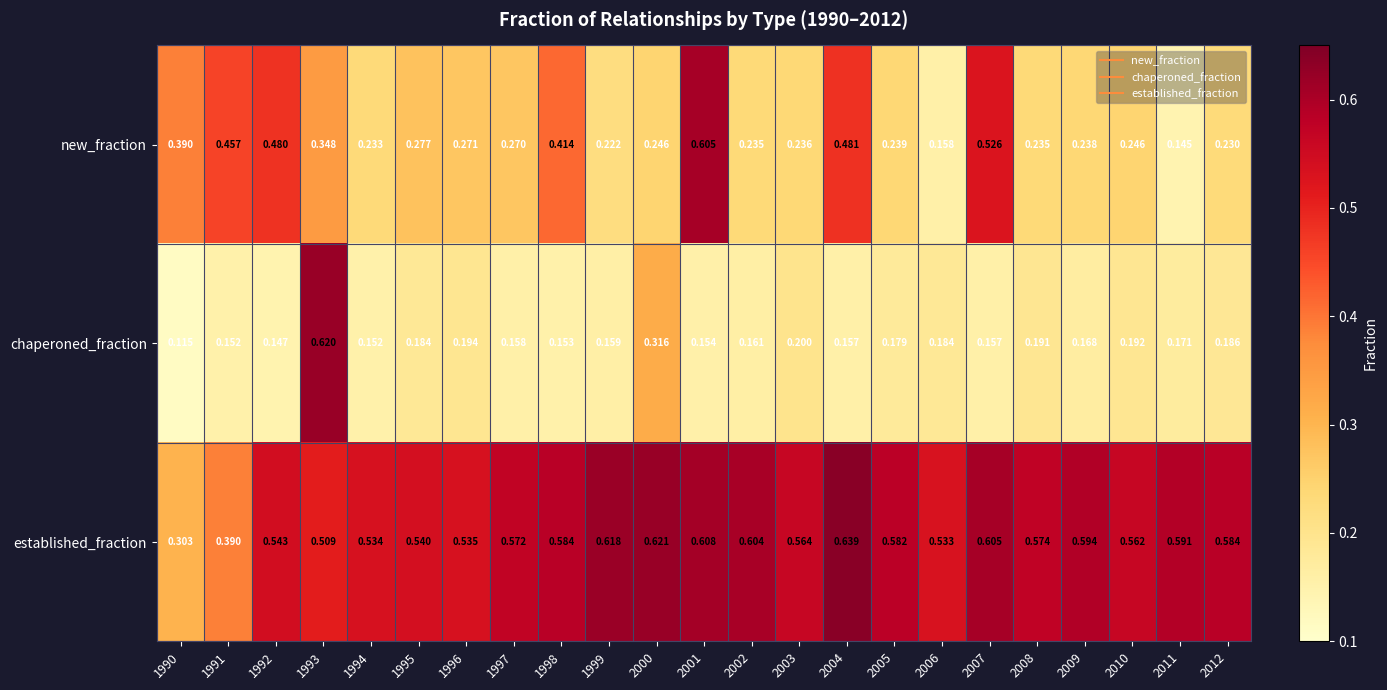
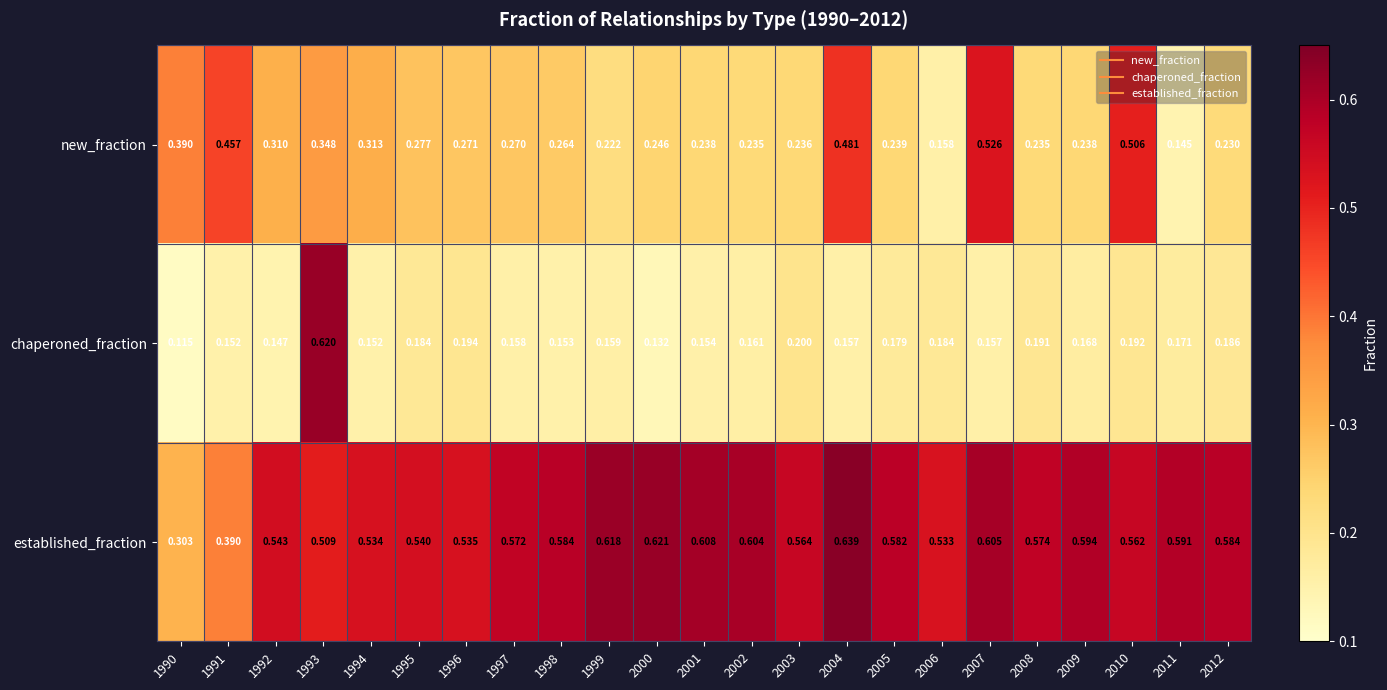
  {
    "new_fraction": {
      "1990": 0.390,
      "1991": 0.457,
-     "1992": 0.480,
+     "1992": 0.310,
      "1993": 0.348,
-     "1994": 0.233,
+     "1994": 0.313,
      "1995": 0.277,
      "1996": 0.271,
      "1997": 0.270,
-     "1998": 0.414,
+     "1998": 0.264,
      "1999": 0.222,
      "2000": 0.246,
-     "2001": 0.605,
+     "2001": 0.238,
      "2002": 0.235,
      "2003": 0.236,
      "2004": 0.481,
      "2005": 0.239,
      "2006": 0.158,
      "2007": 0.526,
      "2008": 0.235,
      "2009": 0.238,
-     "2010": 0.246,
+     "2010": 0.506,
      "2011": 0.145,
      "2012": 0.230
    },
    "chaperoned_fraction": {
      "1990": 0.115,
      "1991": 0.152,
      "1992": 0.147,
      "1993": 0.620,
      "1994": 0.152,
      "1995": 0.184,
      "1996": 0.194,
      "1997": 0.158,
      "1998": 0.153,
      "1999": 0.159,
-     "2000": 0.316,
+     "2000": 0.132,
      "2001": 0.154,
      "2002": 0.161,
      "2003": 0.200,
      "2004": 0.157,
      "2005": 0.179,
      "2006": 0.184,
      "2007": 0.157,
      "2008": 0.191,
      "2009": 0.168,
      "2010": 0.192,
      "2011": 0.171,
      "2012": 0.186
    },
    "established_fraction": {
      "1990": 0.303,
      "1991": 0.390,
      "1992": 0.543,
      "1993": 0.509,
      "1994": 0.534,
      "1995": 0.540,
      "1996": 0.535,
      "1997": 0.572,
      "1998": 0.584,
      "1999": 0.618,
      "2000": 0.621,
      "2001": 0.608,
      "2002": 0.604,
      "2003": 0.564,
      "2004": 0.639,
      "2005": 0.582,
      "2006": 0.533,
      "2007": 0.605,
      "2008": 0.574,
      "2009": 0.594,
      "2010": 0.562,
      "2011": 0.591,
      "2012": 0.584
    }
  }
